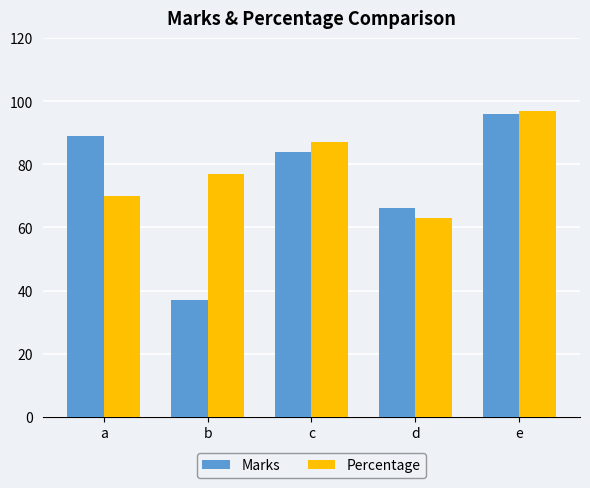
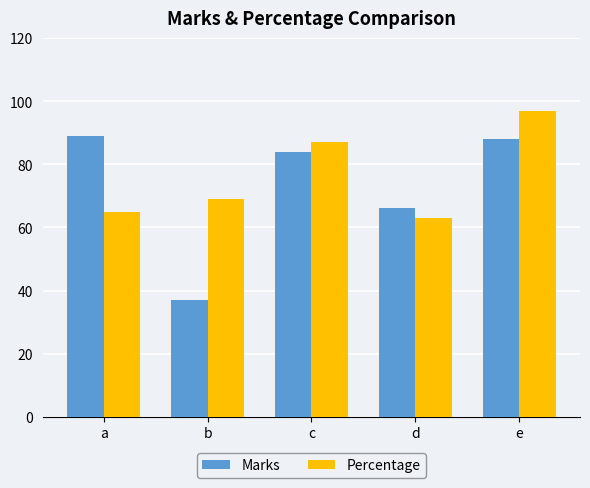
  {
    "Marks": {
      "a": 89,
      "b": 37,
      "c": 84,
      "d": 66,
-     "e": 96
+     "e": 88
    },
    "Percentage": {
-     "a": 70,
-     "b": 77,
+     "a": 65,
+     "b": 69,
      "c": 87,
      "d": 63,
      "e": 97
    }
  }
